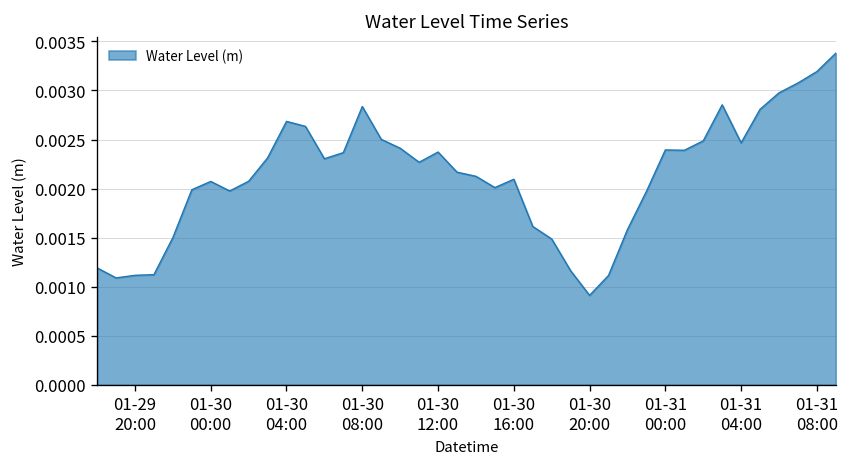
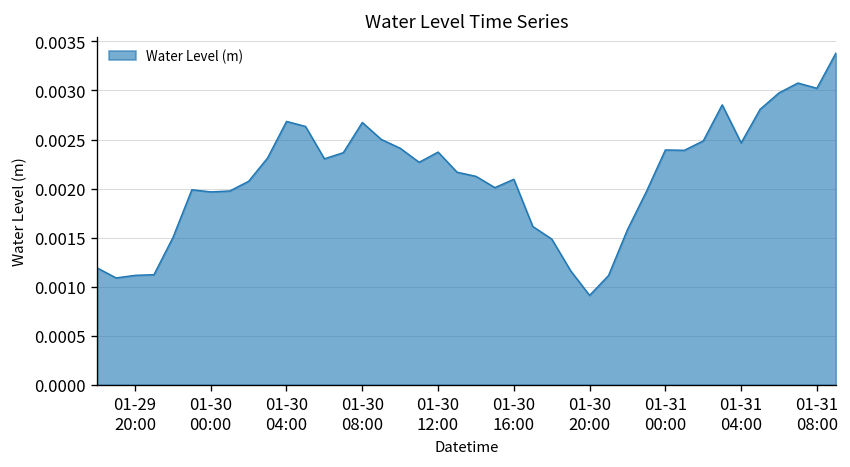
  {
    "01-29 20:00": 0.0011,
-   "01-30 00:00": 0.0021,
+   "01-30 00:00": 0.0020,
    "01-30 04:00": 0.0027,
-   "01-30 08:00": 0.0028,
+   "01-30 08:00": 0.0027,
    "01-30 12:00": 0.0024,
    "01-30 16:00": 0.0021,
    "01-30 20:00": 0.0009,
    "01-31 00:00": 0.0024,
    "01-31 04:00": 0.0025,
-   "01-31 08:00": 0.0032
+   "01-31 08:00": 0.0030
  }
